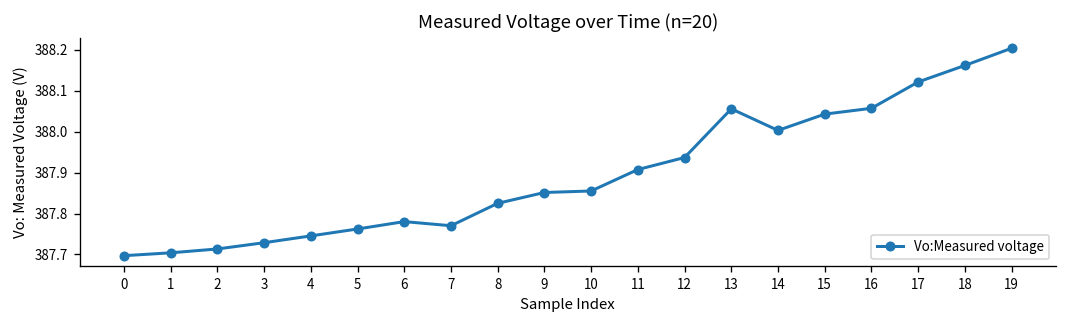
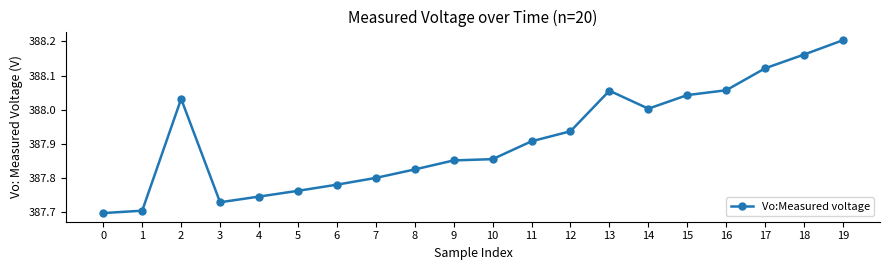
  {
    "0": 387.70,
    "1": 387.70,
-   "2": 387.71,
+   "2": 388.03,
    "3": 387.73,
    "4": 387.75,
    "5": 387.76,
    "6": 387.78,
-   "7": 387.77,
+   "7": 387.80,
    "8": 387.82,
    "9": 387.85,
    "10": 387.86,
    "11": 387.91,
    "12": 387.94,
    "13": 388.06,
    "14": 388.00,
    "15": 388.04,
    "16": 388.06,
    "17": 388.12,
    "18": 388.16,
    "19": 388.20
  }
